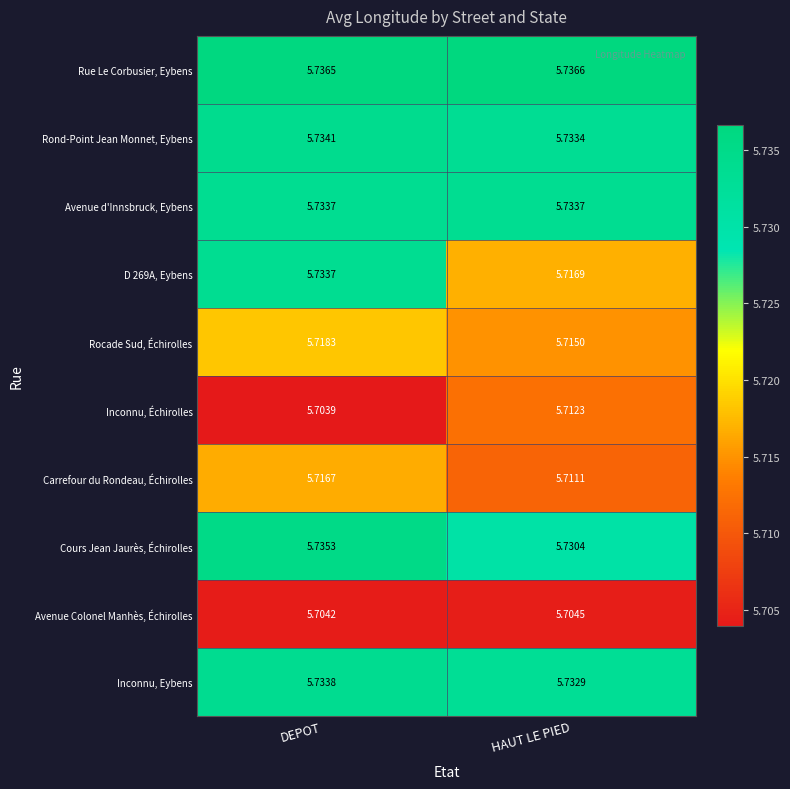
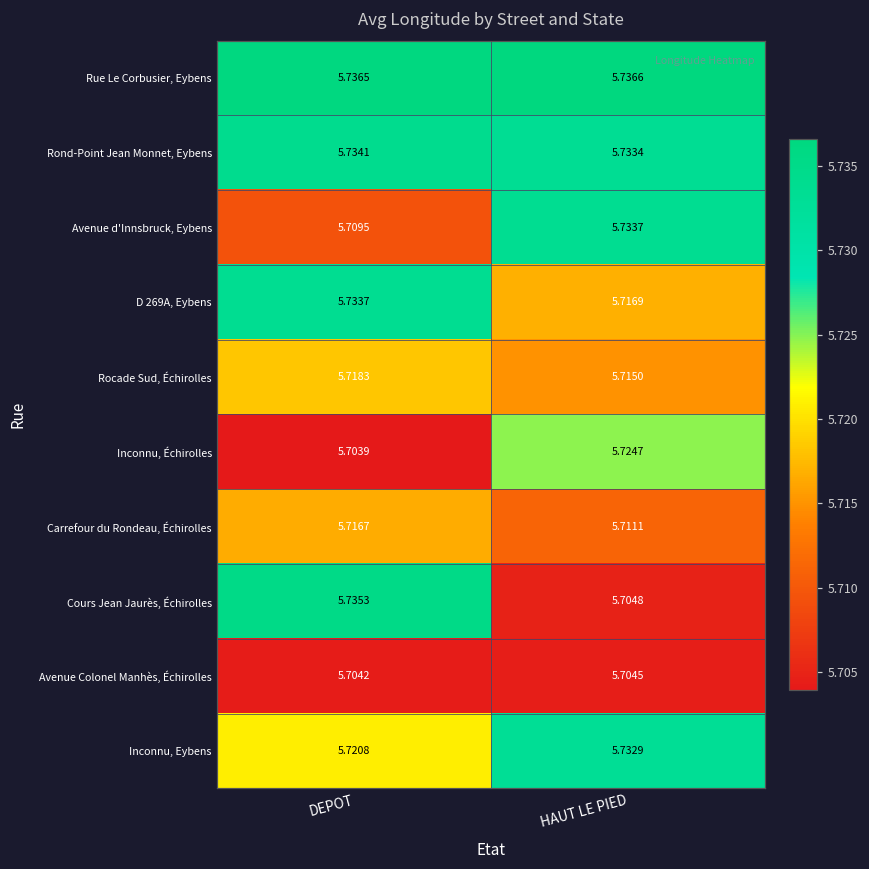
  {
    "Rue Le Corbusier, Eybens": {
      "DEPOT": 5.7365
    },
    "Rond-Point Jean Monnet, Eybens": {
      "DEPOT": 5.7341,
      "HAUT LE PIED": 5.7334
    },
    "Avenue d'Innsbruck, Eybens": {
-     "DEPOT": 5.7337,
+     "DEPOT": 5.7095,
      "HAUT LE PIED": 5.7337
    },
    "D 269A, Eybens": {
      "DEPOT": 5.7337,
      "HAUT LE PIED": 5.7169
    },
    "Rocade Sud, Échirolles": {
      "DEPOT": 5.7183,
      "HAUT LE PIED": 5.7150
    },
    "Inconnu, Échirolles": {
      "DEPOT": 5.7039,
-     "HAUT LE PIED": 5.7123
+     "HAUT LE PIED": 5.7247
    },
    "Carrefour du Rondeau, Échirolles": {
      "DEPOT": 5.7167,
      "HAUT LE PIED": 5.7111
    },
    "Cours Jean Jaurès, Échirolles": {
      "DEPOT": 5.7353,
-     "HAUT LE PIED": 5.7304
+     "HAUT LE PIED": 5.7048
    },
    "Avenue Colonel Manhès, Échirolles": {
      "DEPOT": 5.7042,
      "HAUT LE PIED": 5.7045
    },
    "Inconnu, Eybens": {
-     "DEPOT": 5.7338,
+     "DEPOT": 5.7208,
      "HAUT LE PIED": 5.7329
    }
  }
